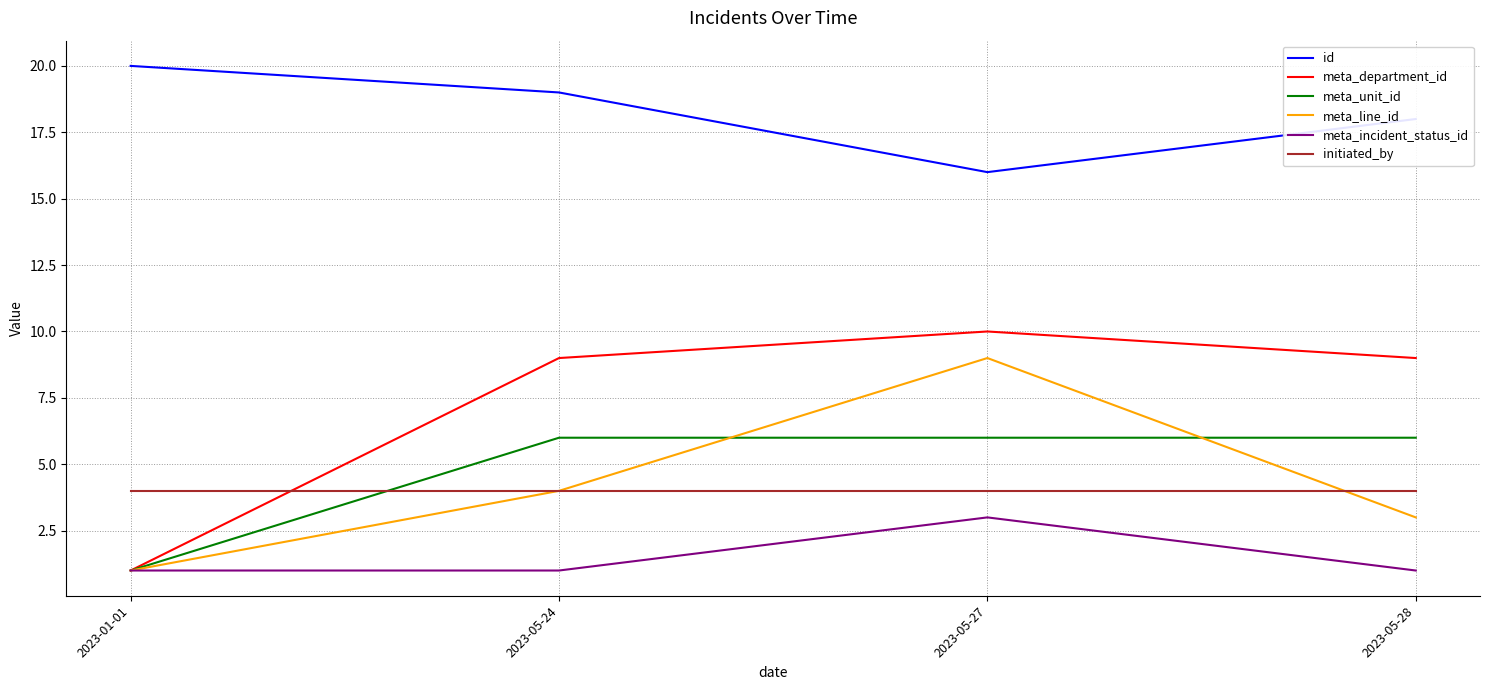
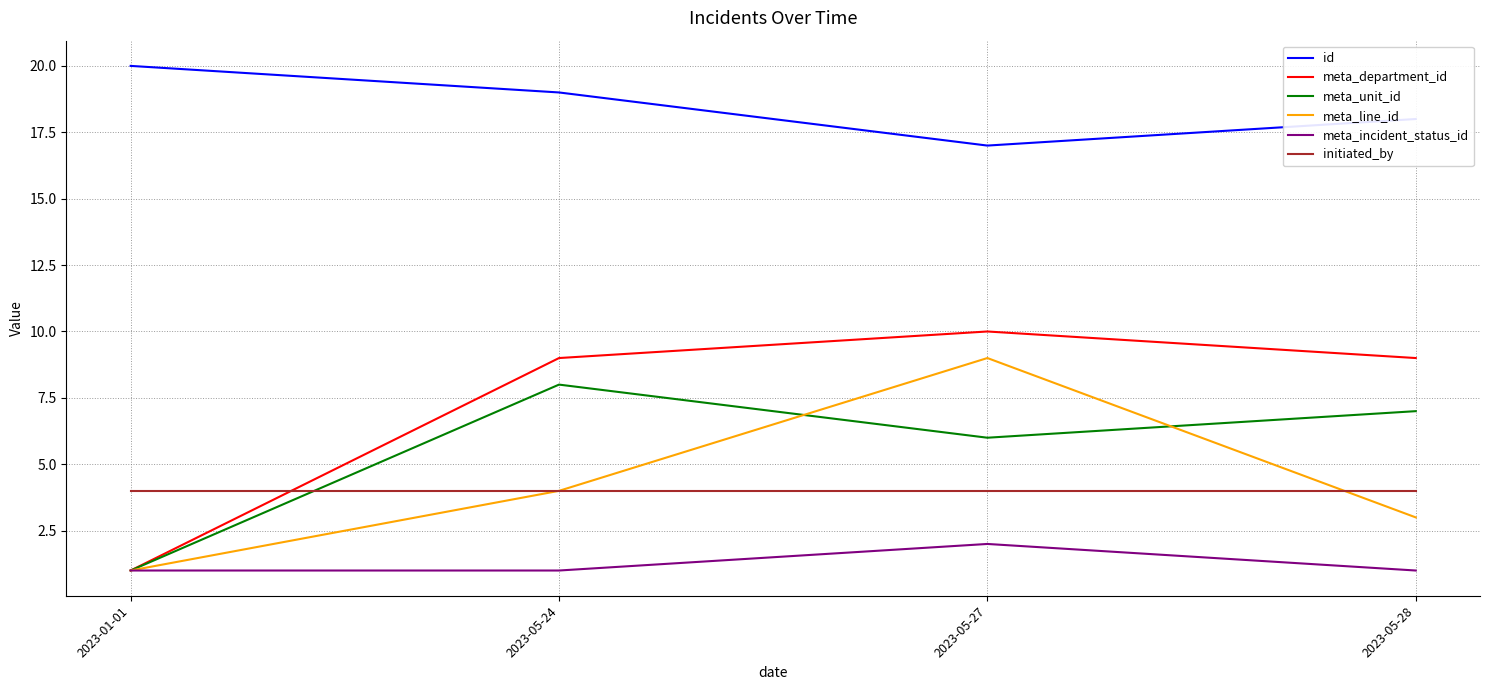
  {
    "id": {
      "2023-01-01": 20,
      "2023-05-24": 19,
-     "2023-05-27": 16
+     "2023-05-27": 17
    },
    "meta_department_id": {
      "2023-05-24": 9,
      "2023-05-27": 10,
      "2023-05-28": 9
    },
    "meta_unit_id": {
-     "2023-05-24": 6,
+     "2023-05-24": 8,
      "2023-05-27": 6,
-     "2023-05-28": 6
+     "2023-05-28": 7
    },
    "meta_line_id": {
      "2023-05-27": 9,
      "2023-05-28": 3
    },
    "meta_incident_status_id": {
      "2023-05-24": 1,
-     "2023-05-27": 3,
+     "2023-05-27": 2,
      "2023-05-28": 1
    },
    "initiated_by": {
      "2023-01-01": 4,
      "2023-05-27": 4,
      "2023-05-28": 4
    }
  }
